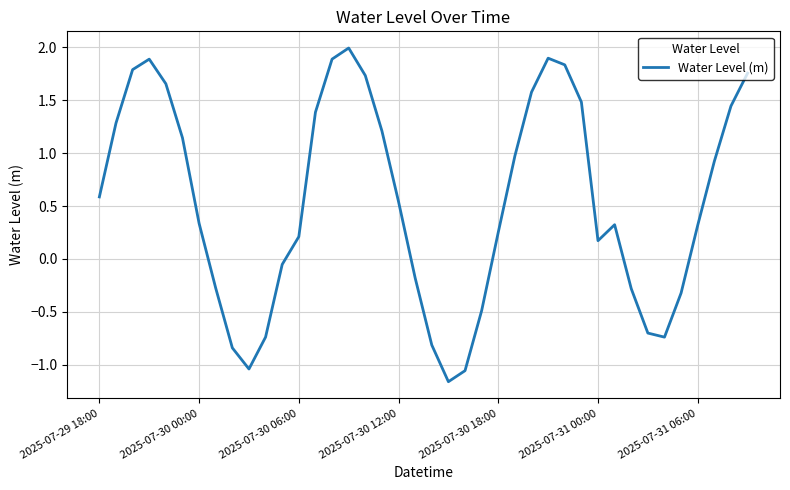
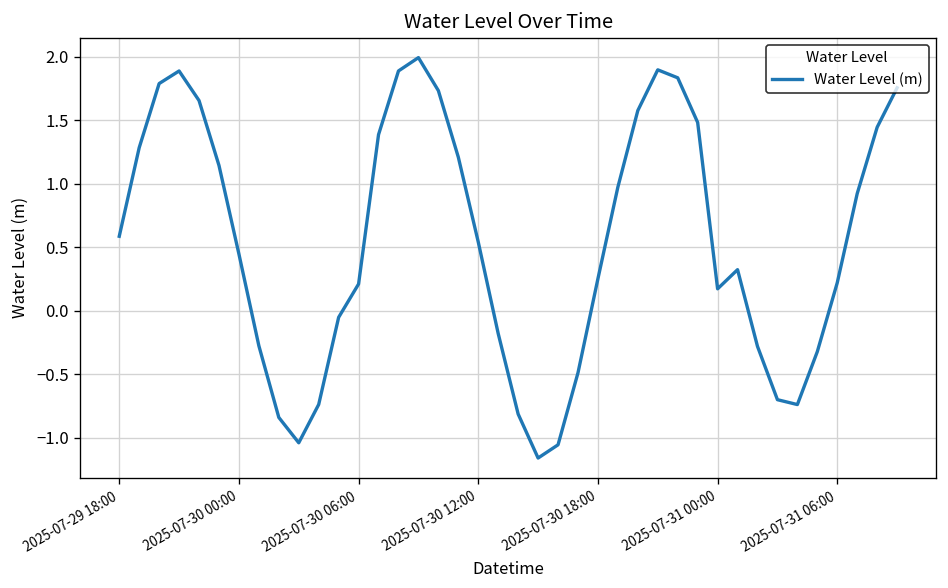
  {
    "2025-07-29 18:00": 0.59,
-   "2025-07-30 00:00": 0.34,
+   "2025-07-30 00:00": 0.45,
    "2025-07-30 06:00": 0.21,
    "2025-07-30 12:00": 0.54,
    "2025-07-30 18:00": 0.25,
    "2025-07-31 00:00": 0.17,
-   "2025-07-31 06:00": 0.32
+   "2025-07-31 06:00": 0.22
  }
